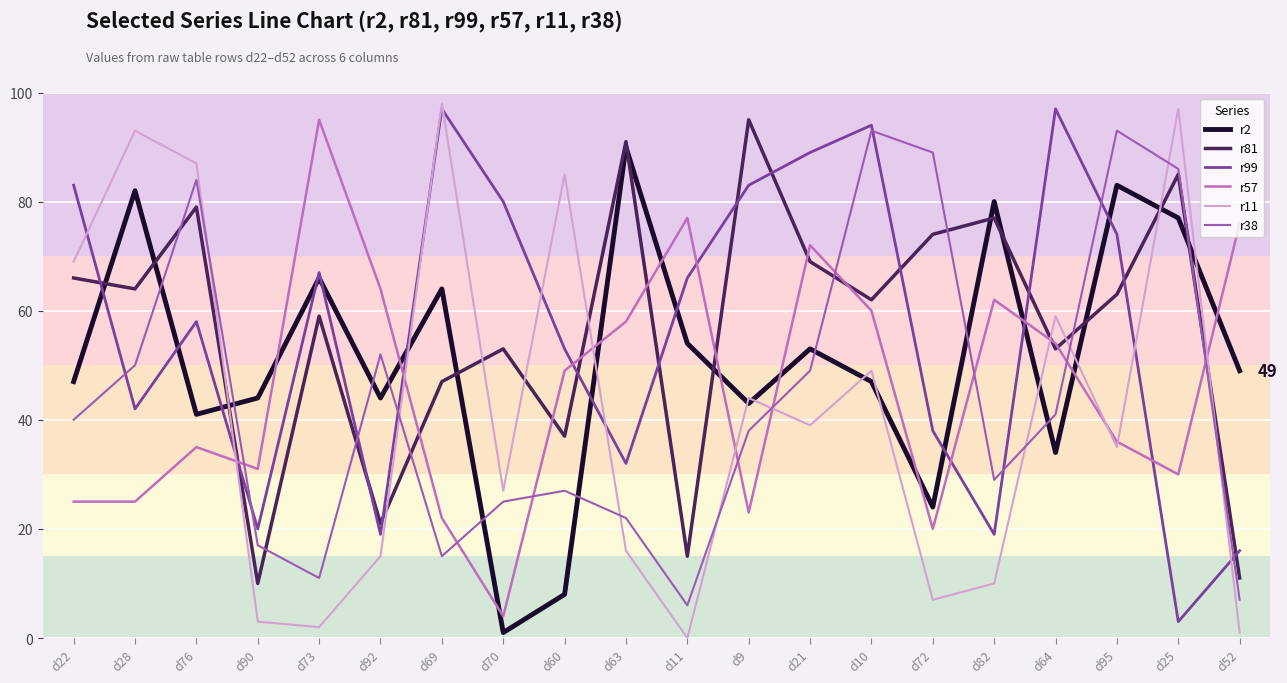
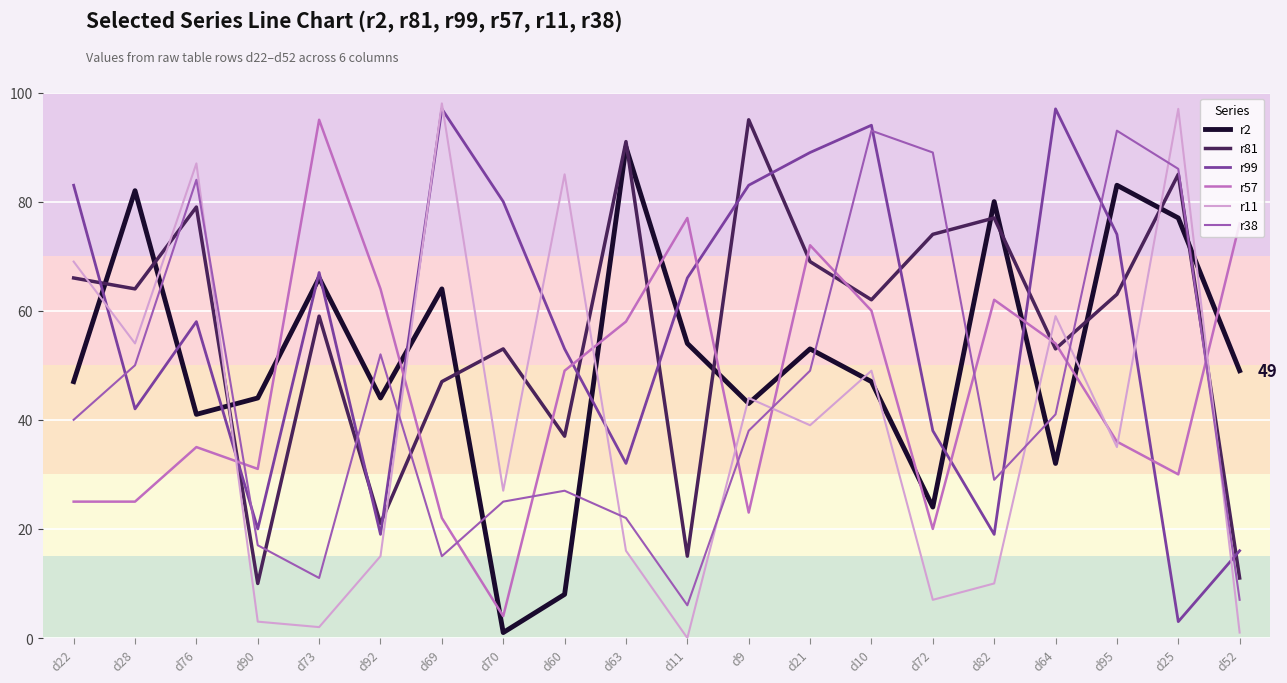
  {
    "r2": {
      "d22": 47,
      "d28": 82,
      "d76": 41,
      "d90": 44,
      "d73": 66,
      "d92": 44,
      "d69": 64,
      "d70": 1,
      "d60": 8,
      "d63": 90,
      "d11": 54,
      "d9": 43,
      "d21": 53,
      "d10": 47,
      "d72": 24,
      "d82": 80,
-     "d64": 34,
+     "d64": 32,
      "d95": 83,
      "d25": 77
    },
    "r81": {
      "d22": 66,
      "d28": 64,
      "d76": 79,
      "d90": 10,
      "d73": 59,
      "d92": 21,
      "d69": 47,
      "d70": 53,
      "d60": 37,
      "d63": 91,
      "d11": 15,
      "d9": 95,
      "d21": 69,
      "d10": 62,
      "d72": 74,
      "d82": 77,
      "d64": 53,
      "d95": 63,
      "d25": 85,
      "d52": 11
    },
    "r11": {
      "d22": 69,
-     "d28": 93,
+     "d28": 54,
      "d76": 87,
      "d90": 3,
      "d73": 2,
      "d92": 15,
      "d69": 98,
      "d70": 27,
      "d60": 85,
      "d63": 16,
      "d11": 0,
      "d9": 44,
      "d21": 39,
      "d10": 49,
      "d72": 7,
      "d82": 10,
      "d64": 59,
      "d95": 35,
      "d25": 97,
      "d52": 1
    }
  }
